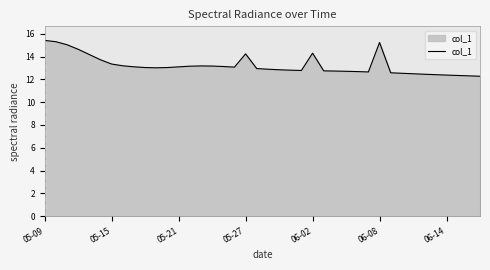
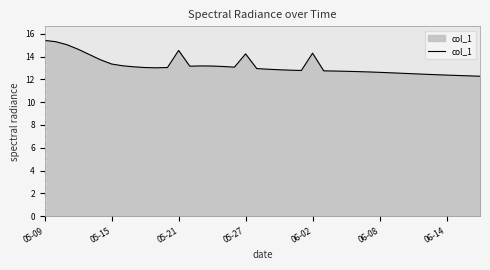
  {
    "05-09": 15.4,
    "05-15": 13.3,
-   "05-21": 13.1,
+   "05-21": 14.5,
    "05-27": 14.2,
    "06-02": 14.3,
-   "06-08": 15.2,
+   "06-08": 12.6,
    "06-14": 12.4
  }
